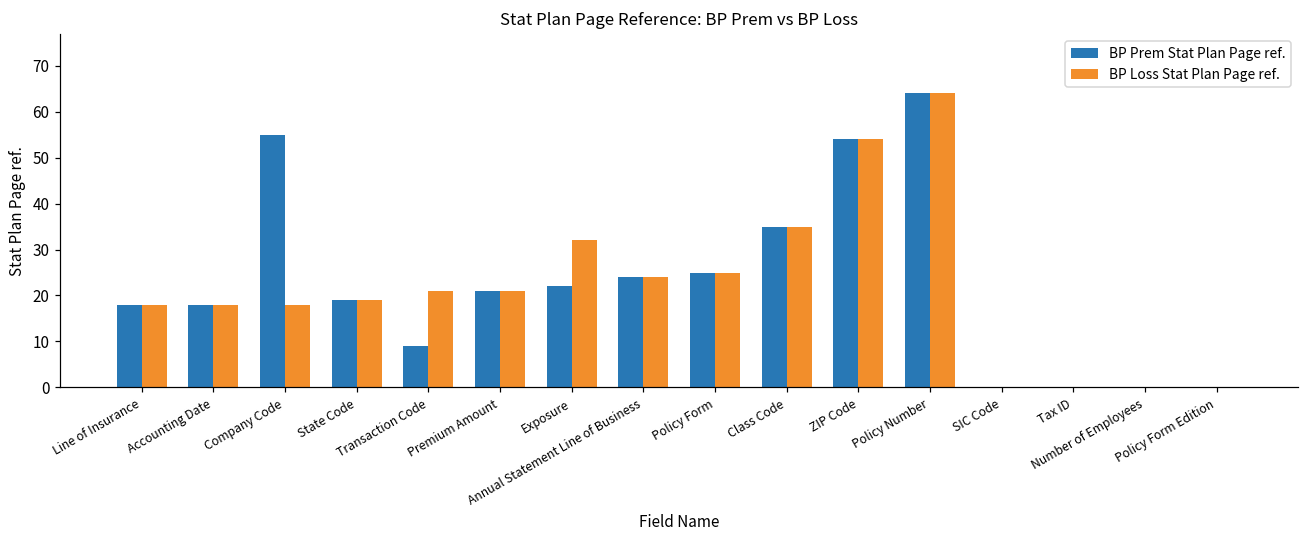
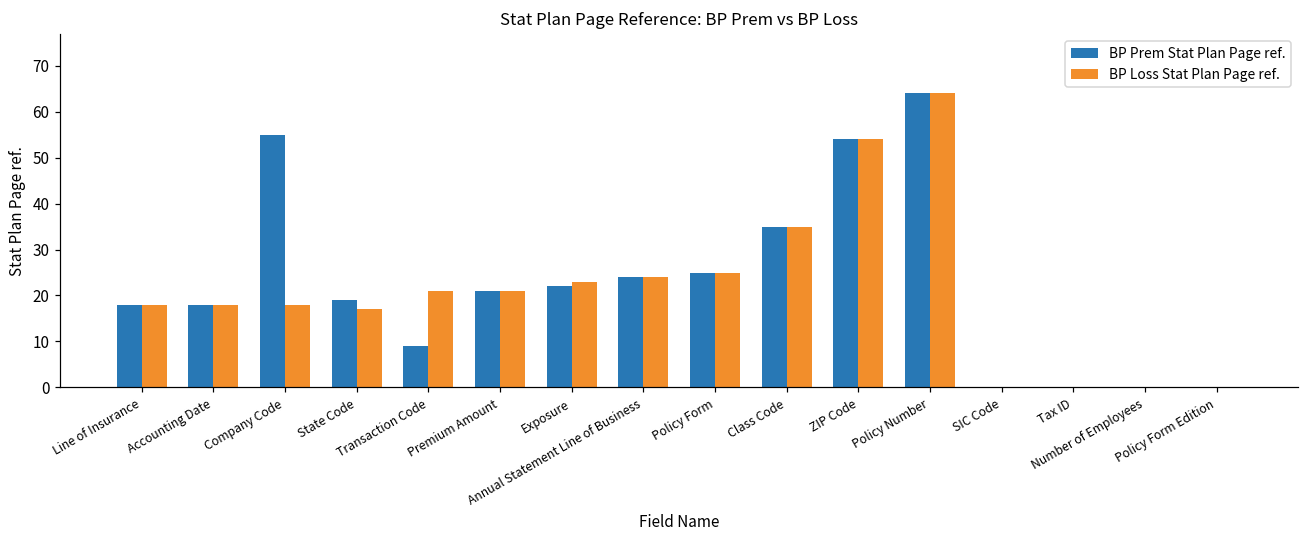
  {
    "BP Prem Stat Plan Page ref.": {
      "Line of Insurance": 18,
      "Accounting Date": 18,
      "Company Code": 55,
      "State Code": 19,
      "Transaction Code": 9,
      "Premium Amount": 21,
      "Exposure": 22,
      "Annual Statement Line of Business": 24,
      "Policy Form": 25,
      "Class Code": 35,
      "ZIP Code": 54,
      "Policy Number": 64,
      "SIC Code": 0,
      "Tax ID": 0,
      "Number of Employees": 0,
      "Policy Form Edition": 0
    },
    "BP Loss Stat Plan Page ref.": {
      "Line of Insurance": 18,
      "Accounting Date": 18,
      "Company Code": 18,
-     "State Code": 19,
+     "State Code": 17,
      "Transaction Code": 21,
      "Premium Amount": 21,
-     "Exposure": 32,
+     "Exposure": 23,
      "Annual Statement Line of Business": 24,
      "Policy Form": 25,
      "Class Code": 35,
      "ZIP Code": 54,
      "Policy Number": 64,
      "SIC Code": 0,
      "Tax ID": 0,
      "Number of Employees": 0,
      "Policy Form Edition": 0
    }
  }
